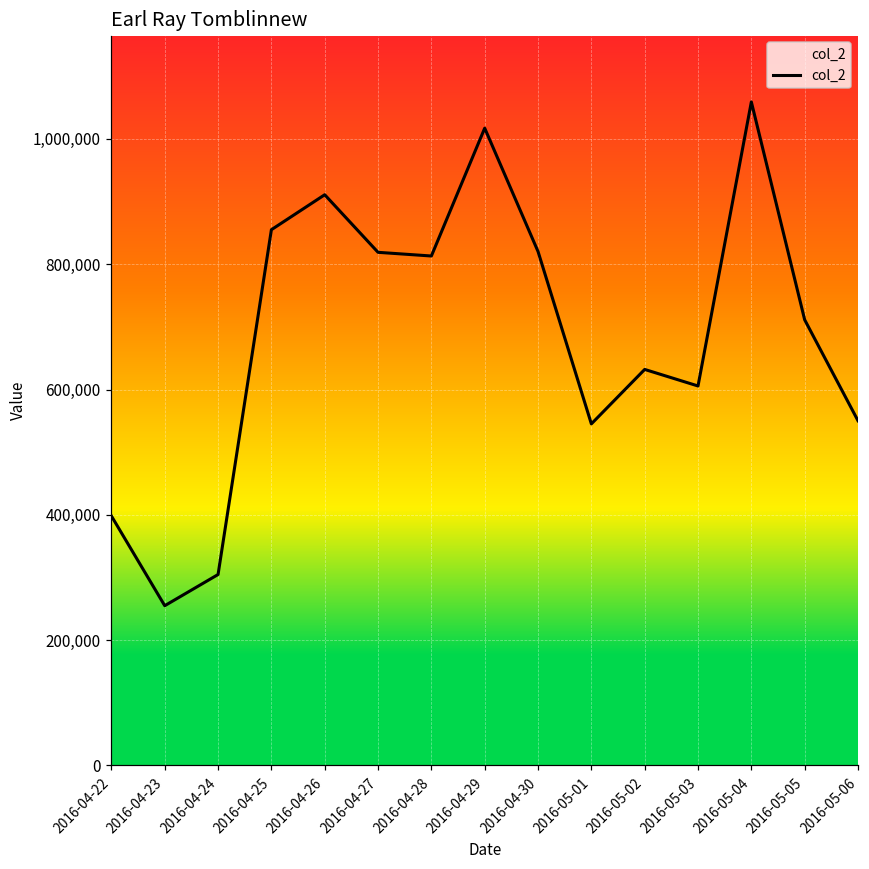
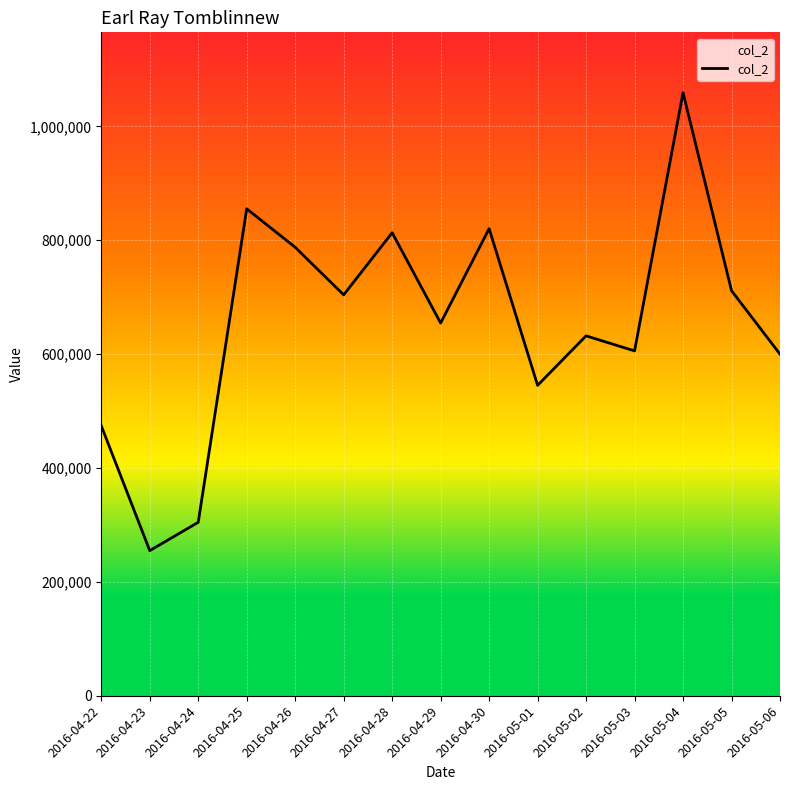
  {
-   "2016-04-22": "400,000",
+   "2016-04-22": "470,000",
    "2016-04-23": "250,000",
    "2016-04-24": "300,000",
    "2016-04-25": "860,000",
-   "2016-04-26": "910,000",
-   "2016-04-27": "820,000",
+   "2016-04-26": "790,000",
+   "2016-04-27": "700,000",
    "2016-04-28": "810,000",
-   "2016-04-29": "1,020,000",
+   "2016-04-29": "650,000",
    "2016-04-30": "820,000",
    "2016-05-01": "550,000",
    "2016-05-02": "630,000",
    "2016-05-03": "610,000",
    "2016-05-04": "1,060,000",
    "2016-05-05": "710,000",
-   "2016-05-06": "550,000"
+   "2016-05-06": "600,000"
  }
